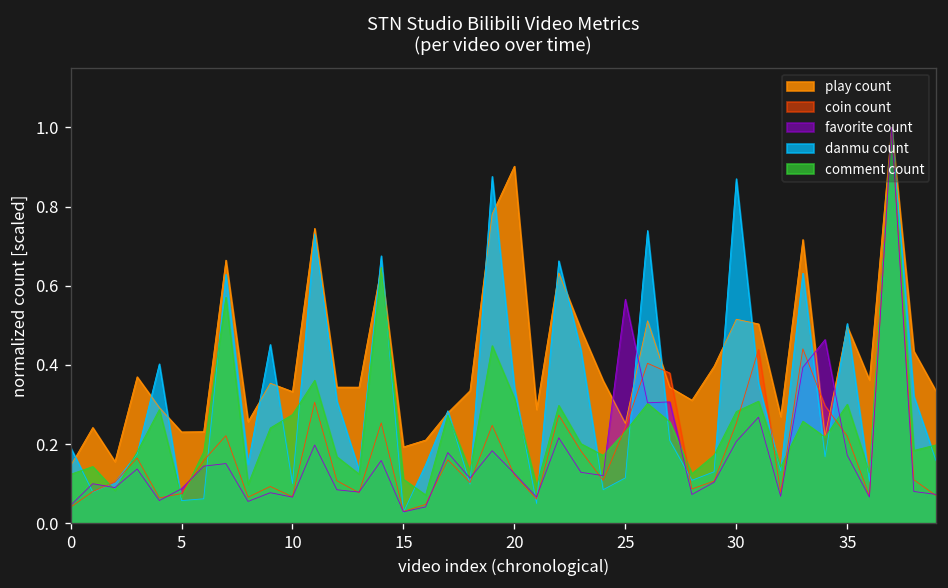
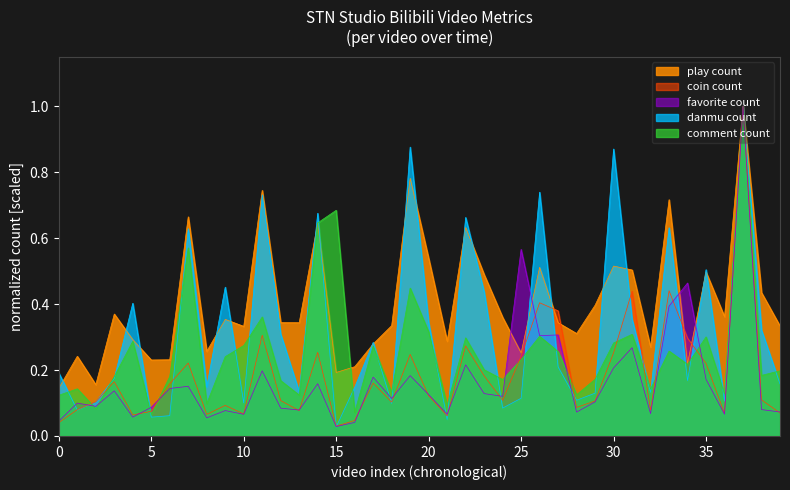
  {
    "play count": {
      "0": 0.14,
      "5": 0.23,
      "10": 0.33,
      "15": 0.19,
-     "20": 0.90,
+     "20": 0.54,
      "25": 0.25,
      "30": 0.52
    },
    "coin count": {
      "5": 0.07,
      "25": 0.24,
      "30": 0.25,
      "35": 0.22
    },
    "favorite count": {
      "5": 0.09,
      "25": 0.57,
      "30": 0.21,
      "35": 0.17
    },
    "danmu count": {
      "0": 0.19,
      "10": 0.10,
      "20": 0.34,
      "25": 0.11,
      "30": 0.87
    },
    "comment count": {
      "0": 0.12,
      "10": 0.27,
-     "15": 0.11,
+     "15": 0.68,
      "20": 0.32,
      "25": 0.23,
      "30": 0.28,
      "35": 0.30
    }
  }
